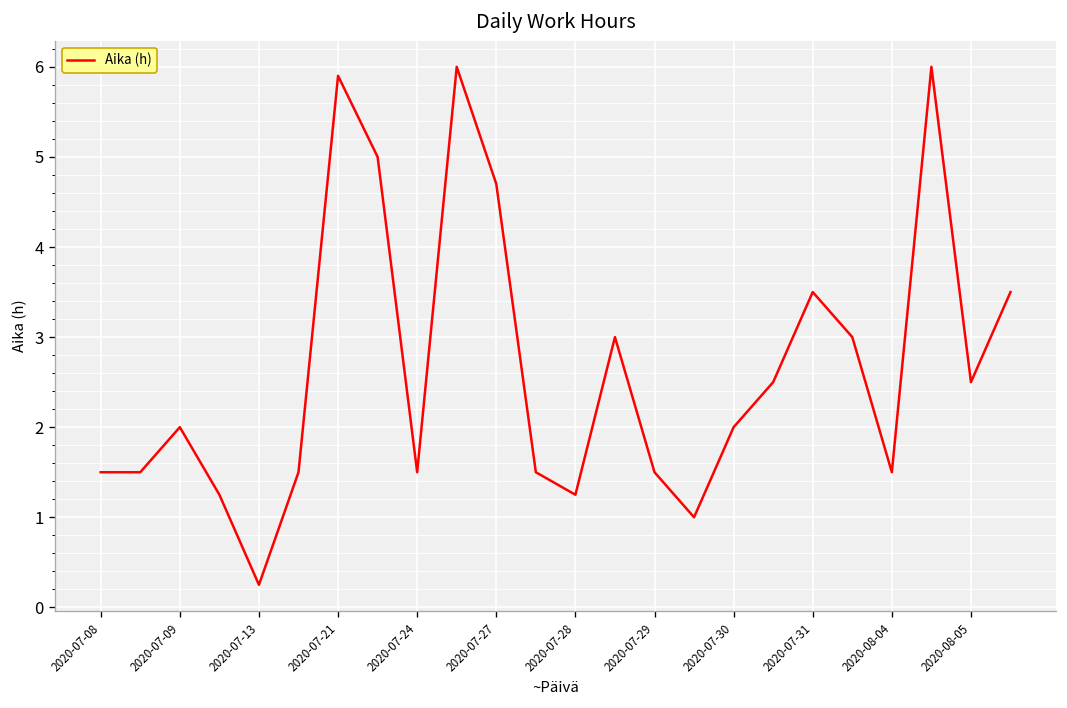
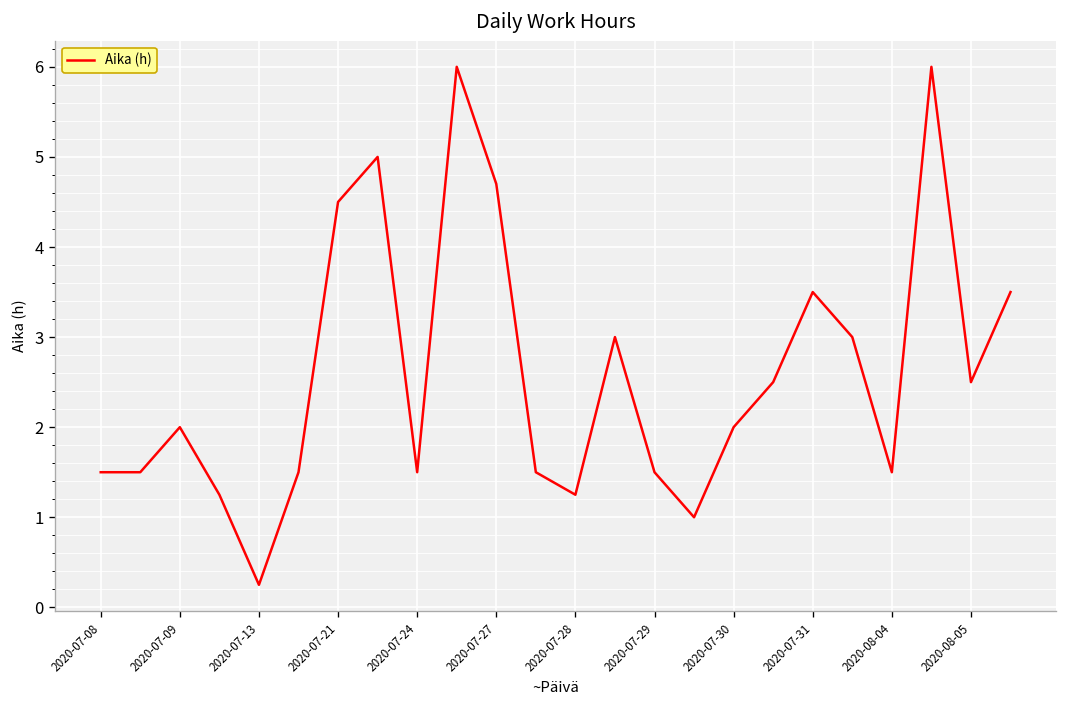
  {
    "2020-07-08": 1.5,
-   "2020-07-21": 5.9,
+   "2020-07-21": 4.5,
    "2020-07-24": 1.5,
    "2020-07-27": 4.7
  }
